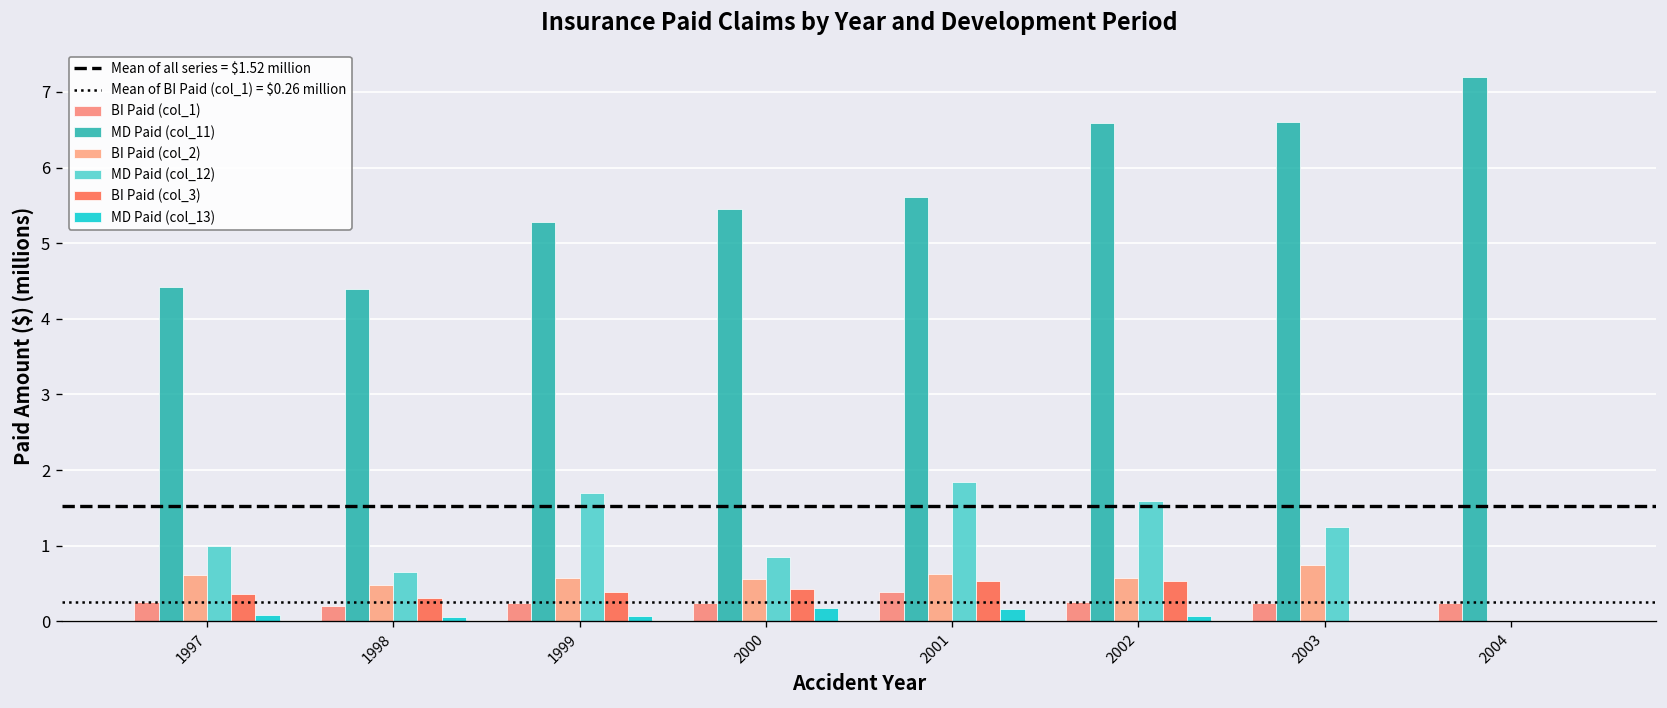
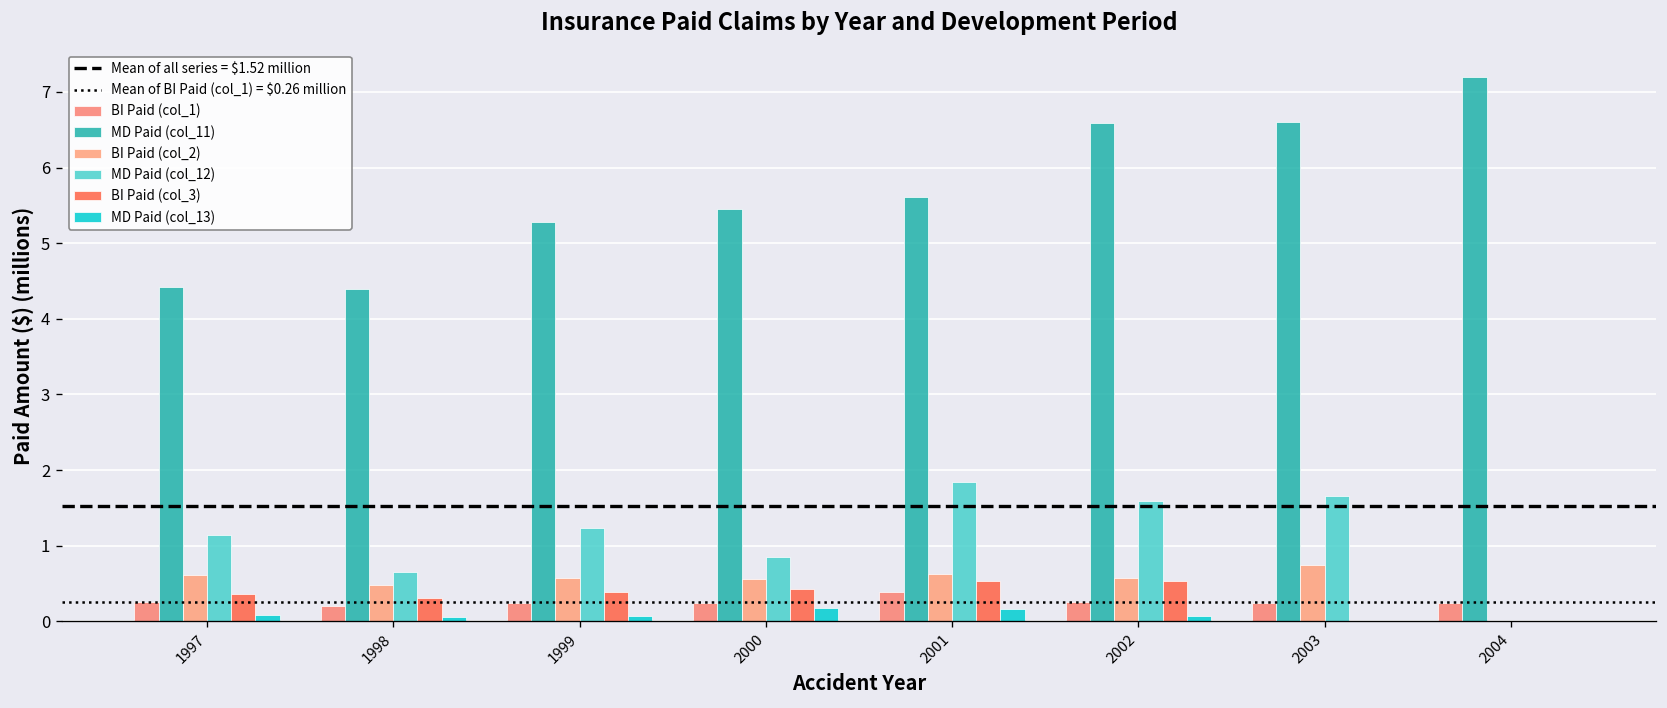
  {
    "MD Paid (col_12)": {
-     "1997": 1.0,
+     "1997": 1.1,
      "1998": 0.6,
-     "1999": 1.7,
+     "1999": 1.2,
      "2000": 0.9,
      "2001": 1.8,
      "2002": 1.6,
-     "2003": 1.3,
+     "2003": 1.7,
      "2004": 0.0
    }
  }
